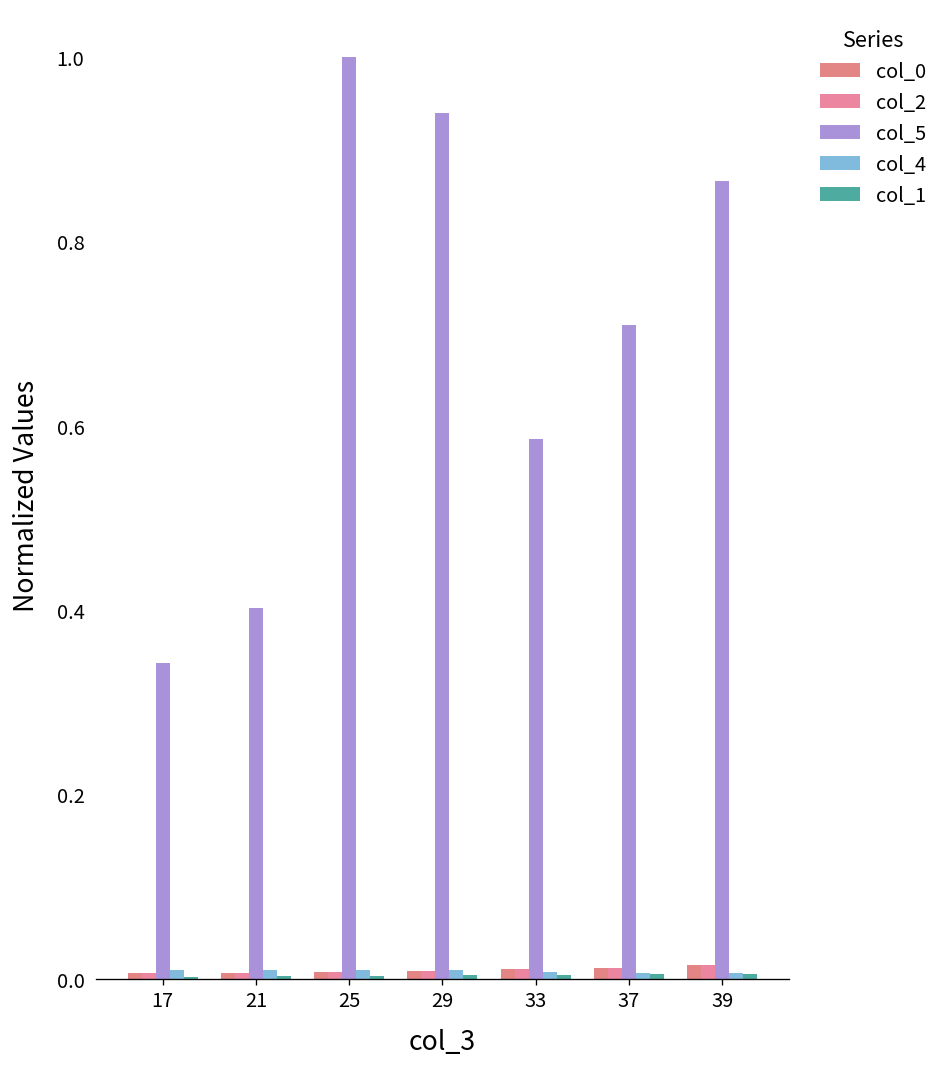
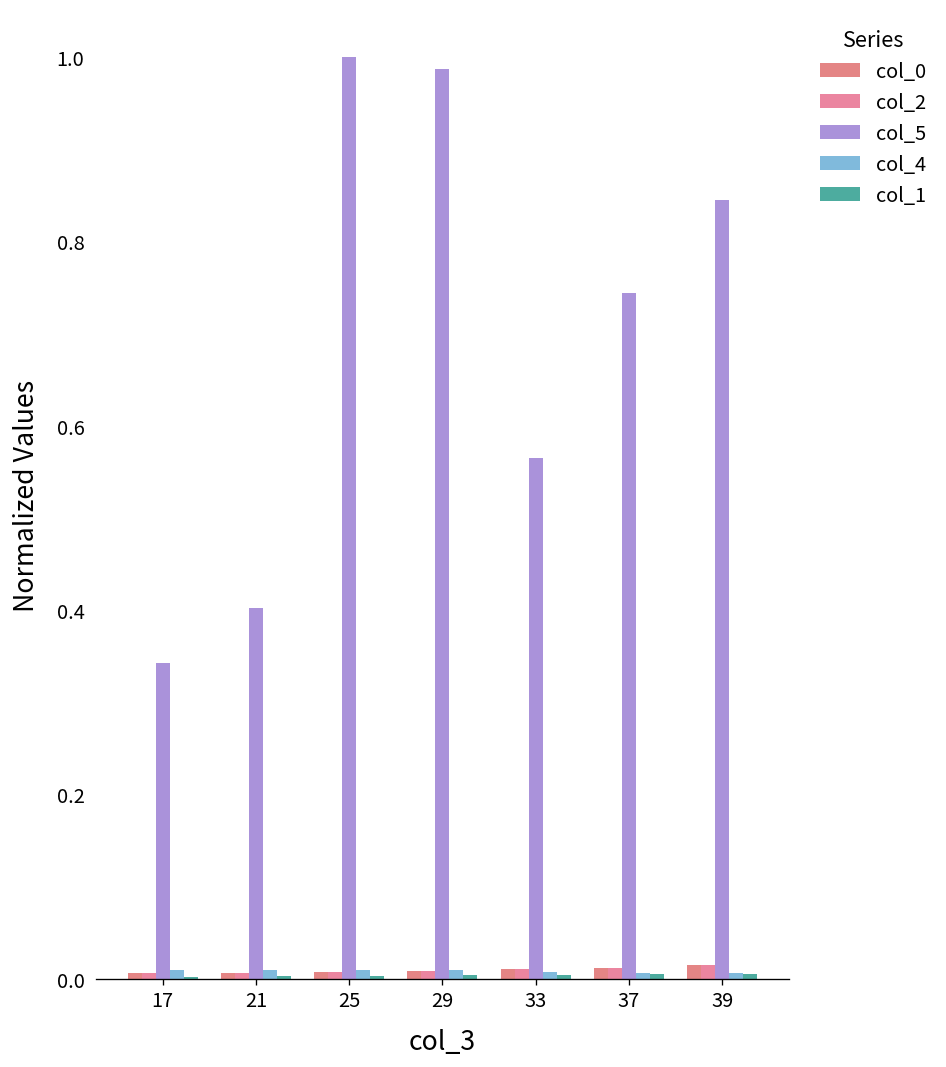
  {
    "col_5": {
      "17": 0.34,
      "21": 0.40,
      "25": 1.00,
-     "29": 0.94,
-     "33": 0.59,
-     "37": 0.71,
-     "39": 0.87
+     "29": 0.99,
+     "33": 0.56,
+     "37": 0.74,
+     "39": 0.85
    },
    "col_4": {
      "17": 0.01,
      "21": 0.01,
      "25": 0.01,
      "29": 0.01,
      "33": 0.01,
      "37": 0.01,
      "39": 0.01
    },
    "col_1": {
      "25": 0.00,
      "29": 0.00,
      "33": 0.00,
      "37": 0.00,
      "39": 0.01
    }
  }
